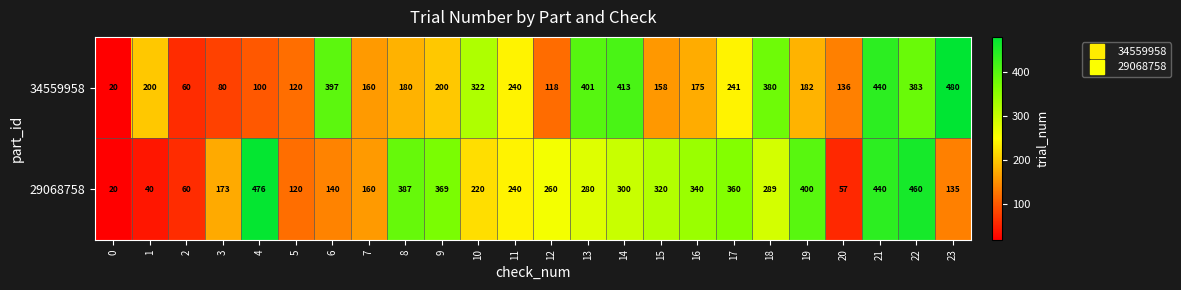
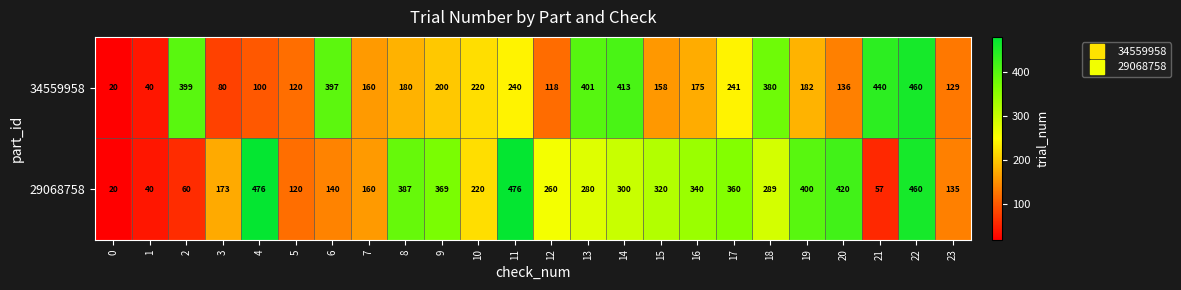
  {
    "34559958": {
      "0": 20,
-     "1": 200,
-     "2": 60,
+     "1": 40,
+     "2": 399,
      "3": 80,
      "4": 100,
      "5": 120,
      "6": 397,
      "7": 160,
      "8": 180,
      "9": 200,
-     "10": 322,
+     "10": 220,
      "11": 240,
      "12": 118,
      "13": 401,
      "14": 413,
      "15": 158,
      "16": 175,
      "17": 241,
      "18": 380,
      "19": 182,
      "20": 136,
      "21": 440,
-     "22": 383,
-     "23": 480
+     "22": 460,
+     "23": 129
    },
    "29068758": {
      "0": 20,
      "1": 40,
      "2": 60,
      "3": 173,
      "4": 476,
      "5": 120,
      "6": 140,
      "7": 160,
      "8": 387,
      "9": 369,
      "10": 220,
-     "11": 240,
+     "11": 476,
      "12": 260,
      "13": 280,
      "14": 300,
      "15": 320,
      "16": 340,
      "17": 360,
      "18": 289,
      "19": 400,
-     "20": 57,
-     "21": 440,
+     "20": 420,
+     "21": 57,
      "22": 460,
      "23": 135
    }
  }
